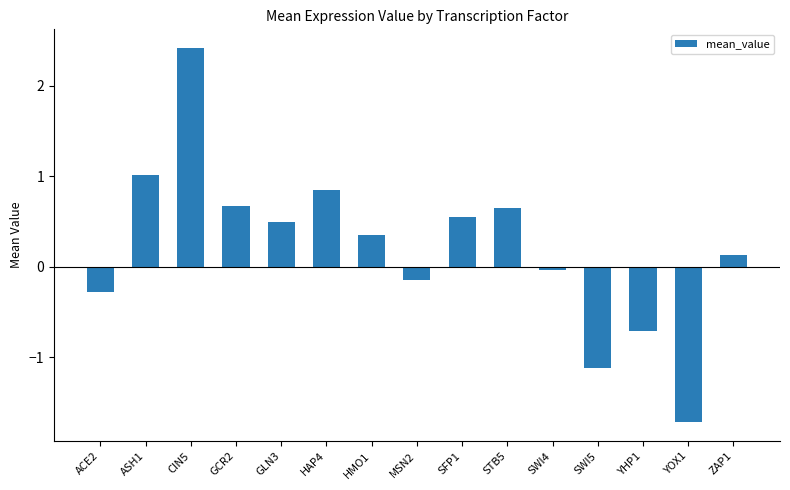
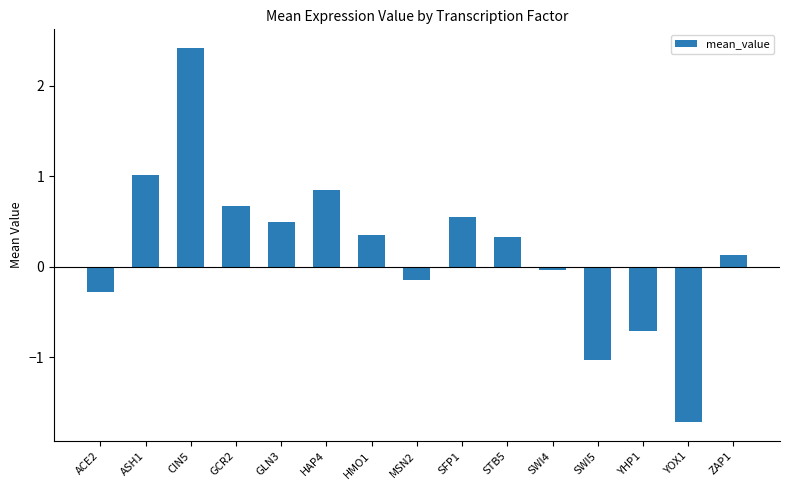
  {
    "ACE2": -0.3,
    "ASH1": 1.0,
    "CIN5": 2.4,
    "GCR2": 0.7,
    "GLN3": 0.5,
    "HAP4": 0.8,
    "HMO1": 0.4,
    "MSN2": -0.1,
    "SFP1": 0.6,
-   "STB5": 0.6,
+   "STB5": 0.3,
    "SWI4": 0.0,
-   "SWI5": -1.1,
+   "SWI5": -1.0,
    "YHP1": -0.7,
    "YOX1": -1.7,
    "ZAP1": 0.1
  }
